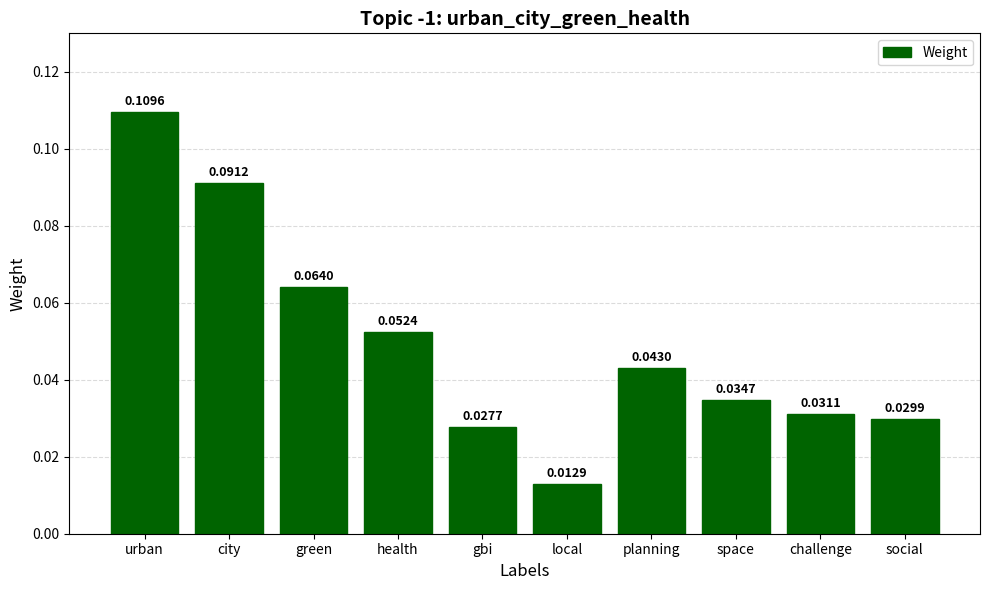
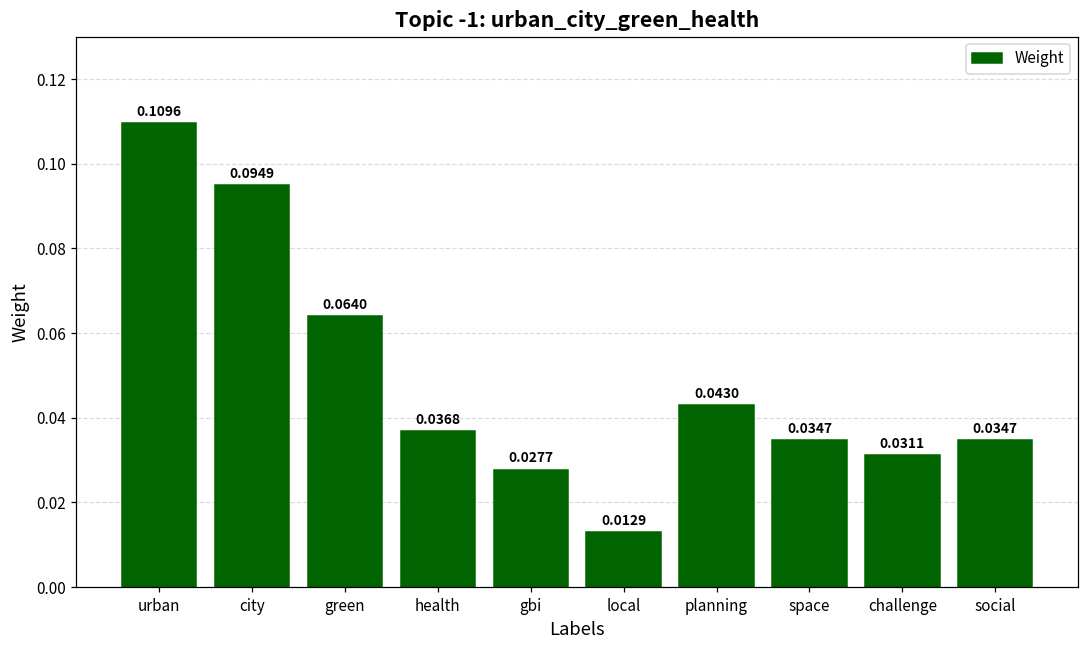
  {
    "urban": 0.1096,
-   "city": 0.0912,
+   "city": 0.0949,
    "green": 0.0640,
-   "health": 0.0524,
+   "health": 0.0368,
    "gbi": 0.0277,
    "local": 0.0129,
    "planning": 0.0430,
    "space": 0.0347,
    "challenge": 0.0311,
-   "social": 0.0299
+   "social": 0.0347
  }
